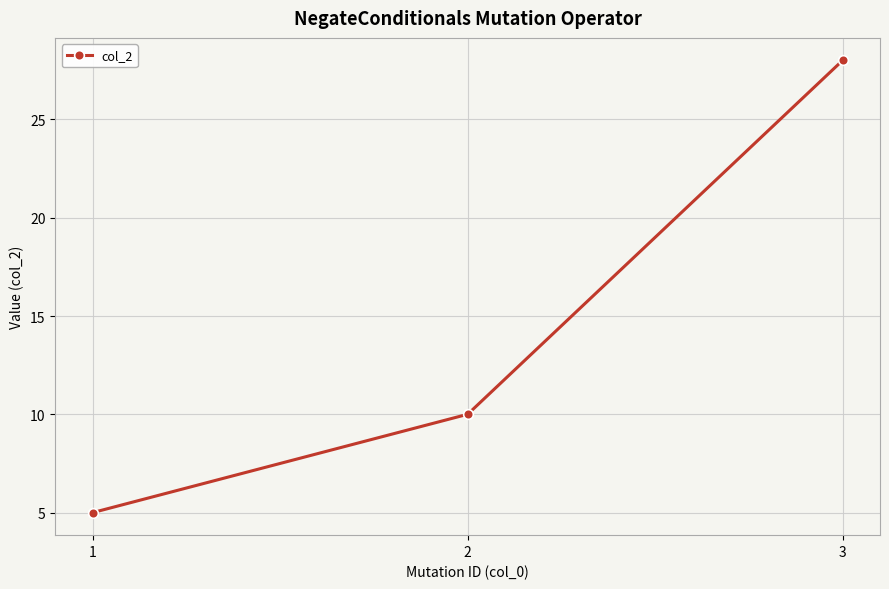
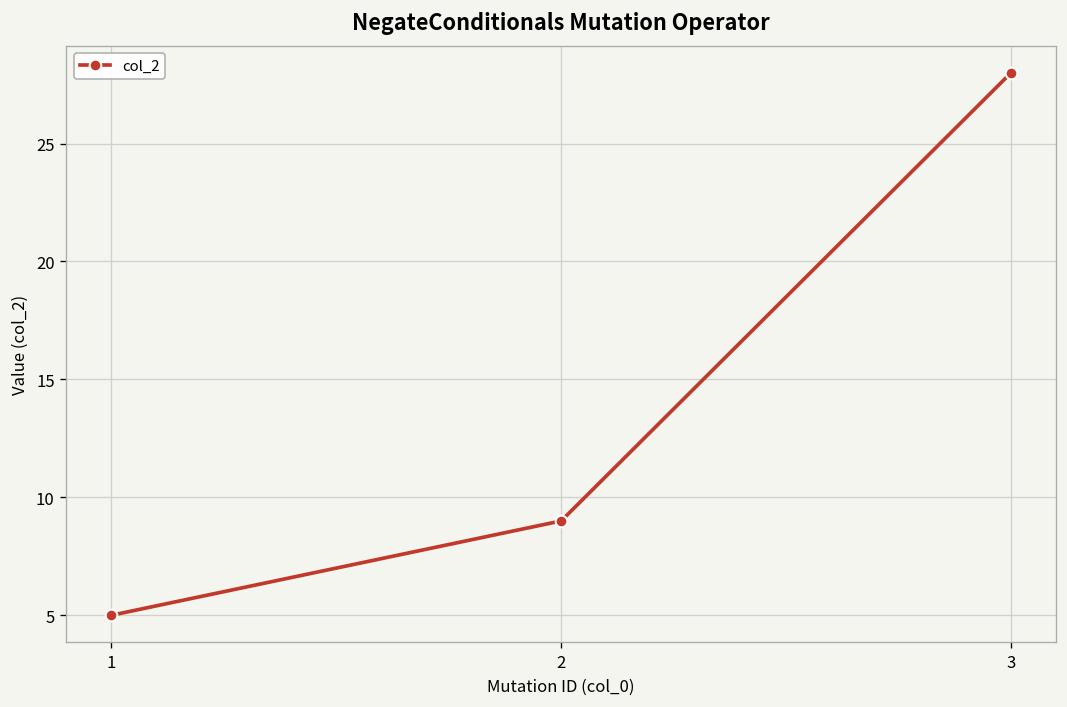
  {
    "1": 5,
-   "2": 10,
+   "2": 9,
    "3": 28
  }
